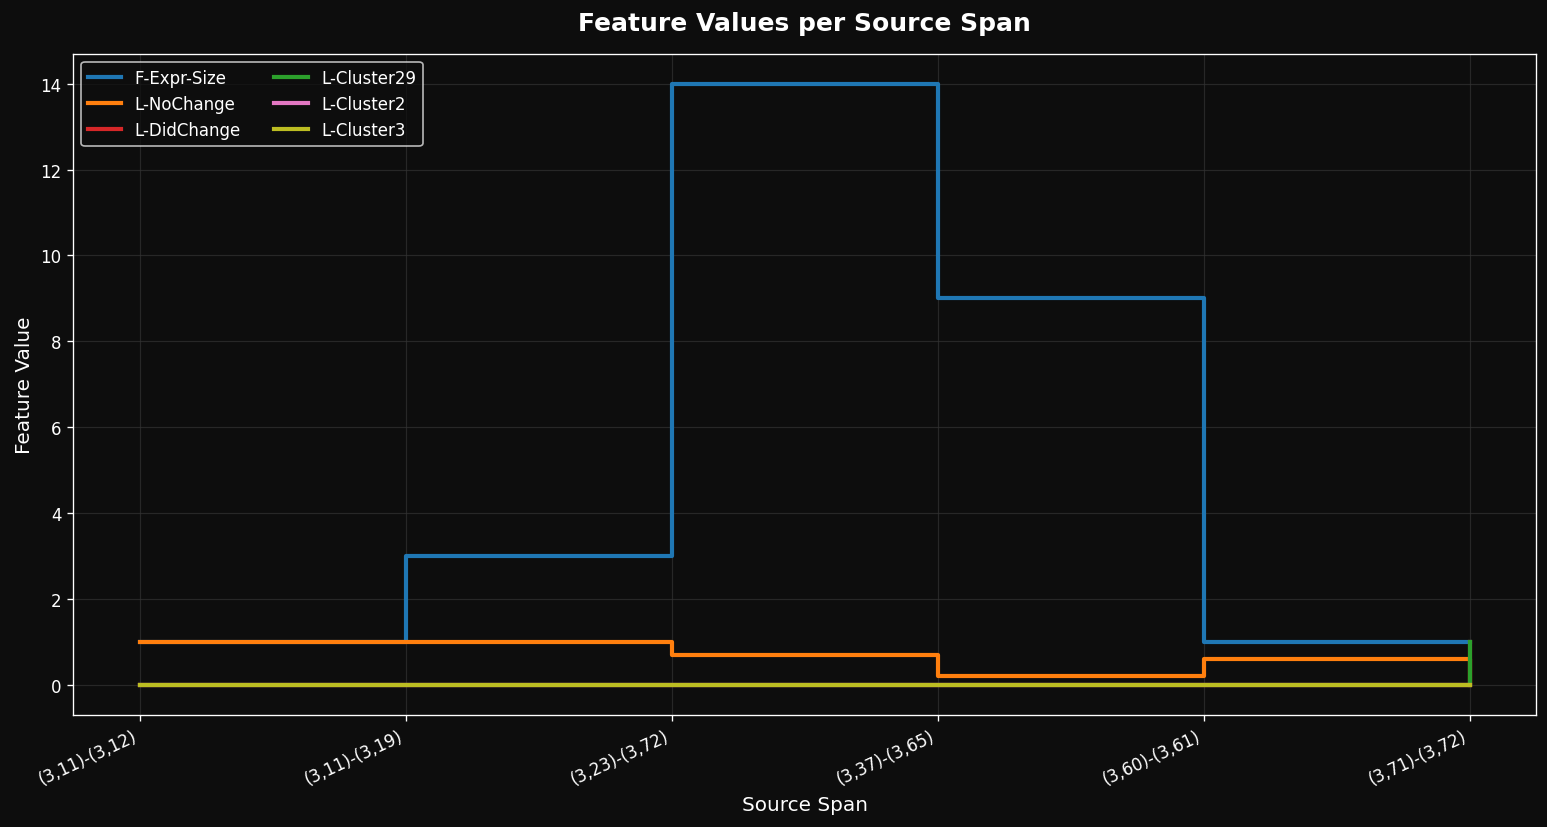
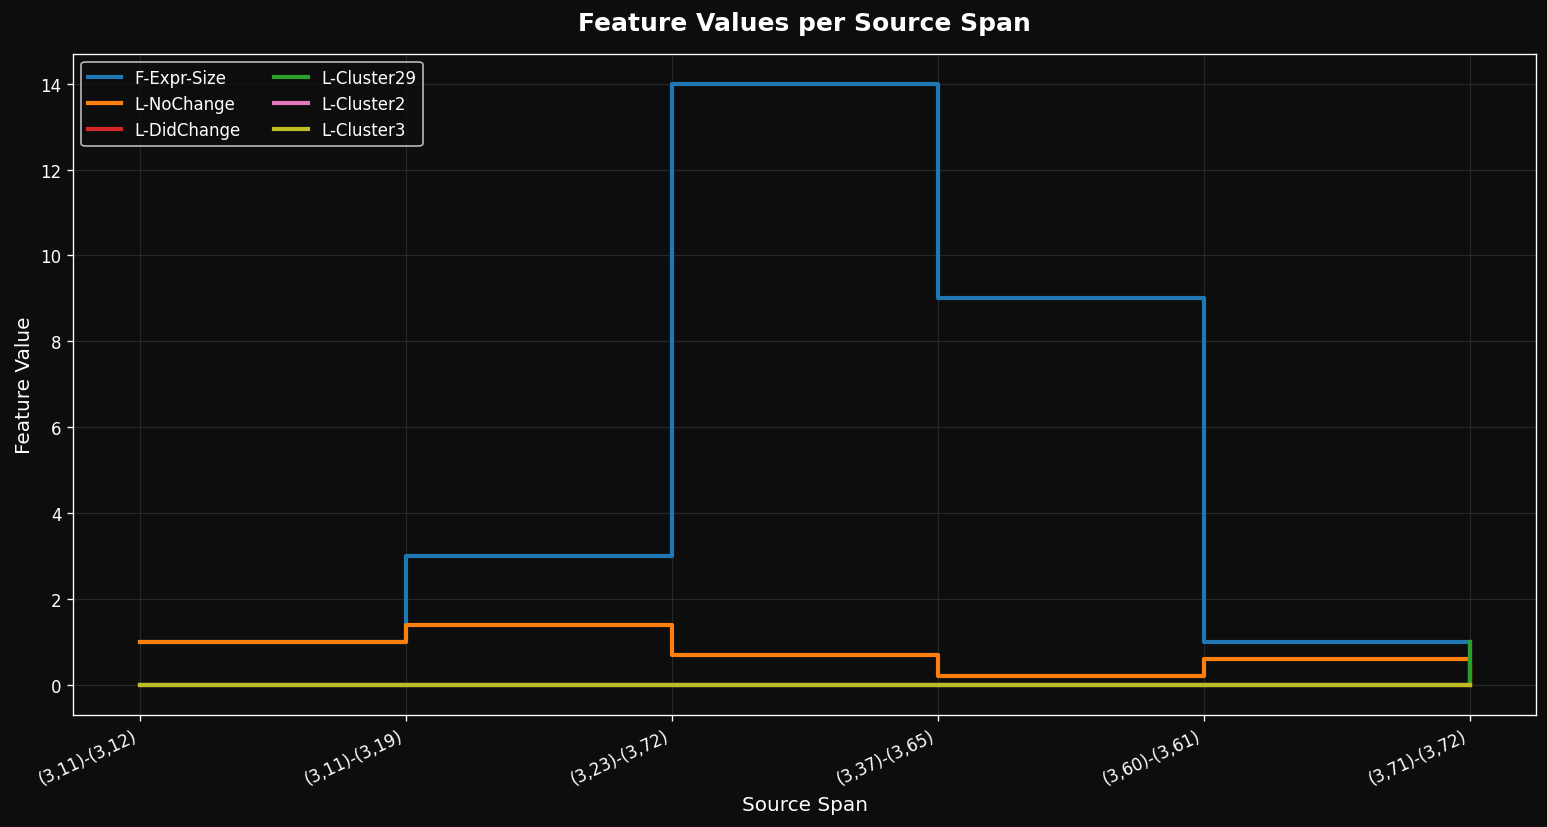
  {
    "F-Expr-Size": {
      "(3,11)-(3,19)": 3.0,
      "(3,23)-(3,72)": 14.0,
      "(3,37)-(3,65)": 9.0,
      "(3,60)-(3,61)": 1.0
    },
    "L-NoChange": {
-     "(3,11)-(3,19)": 1.0,
+     "(3,11)-(3,19)": 1.4,
      "(3,23)-(3,72)": 0.7,
      "(3,37)-(3,65)": 0.2,
      "(3,60)-(3,61)": 0.6
    }
  }
